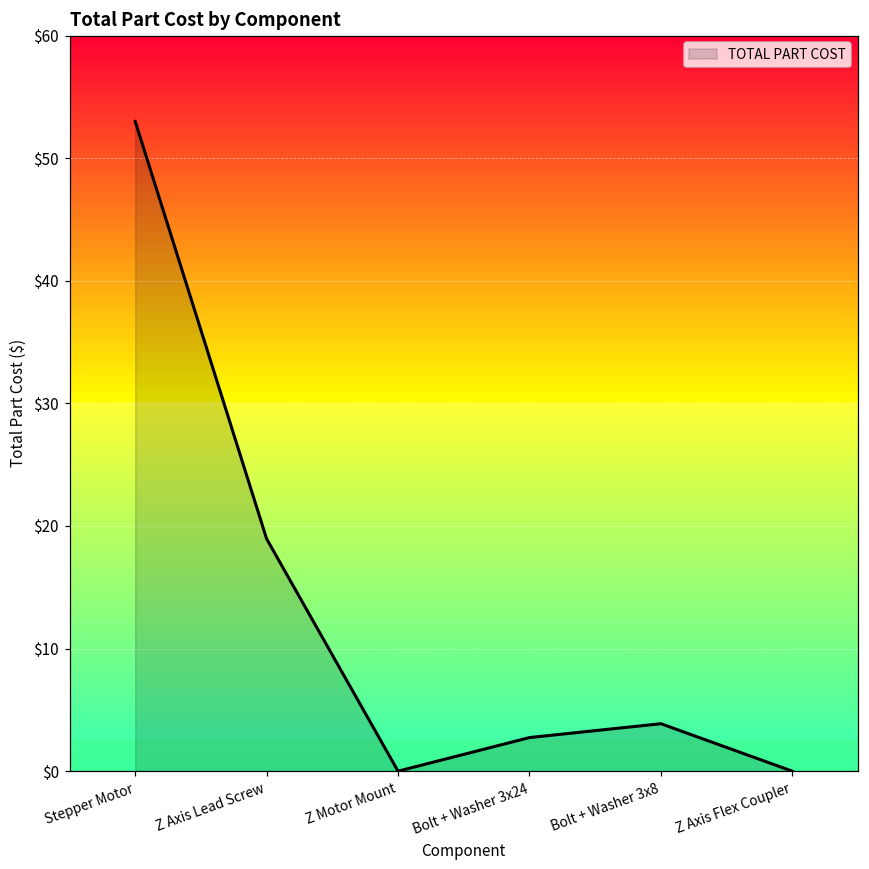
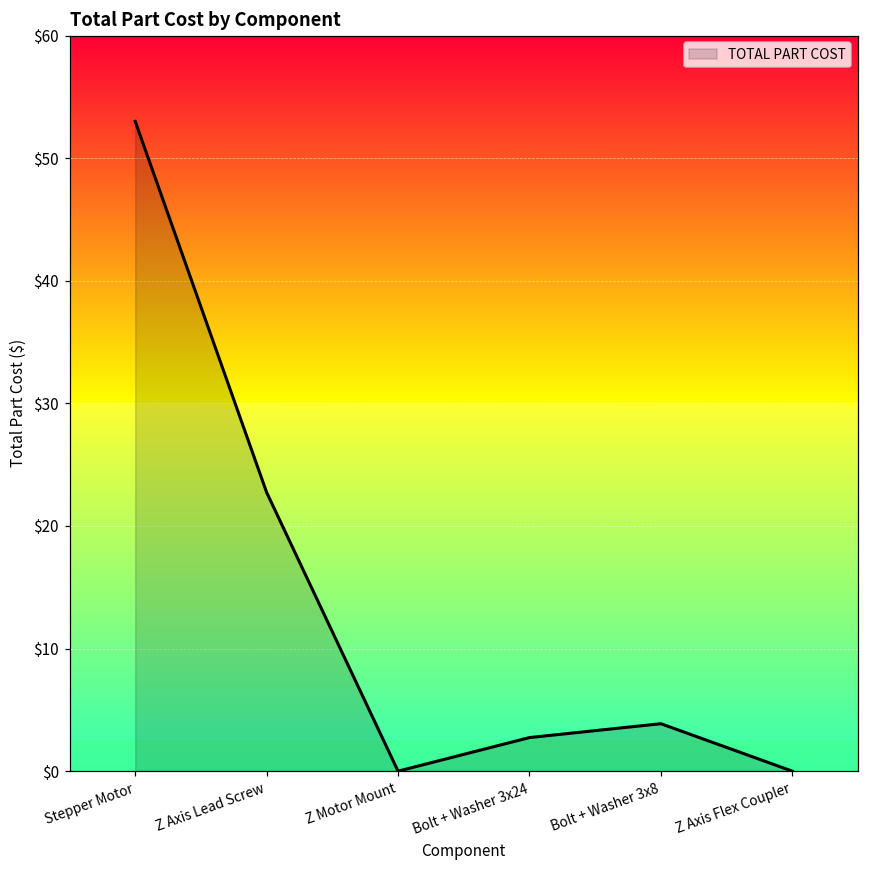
  {
    "Stepper Motor": "$53.0",
-   "Z Axis Lead Screw": "$19.0",
+   "Z Axis Lead Screw": "$22.7",
    "Bolt + Washer 3x24": "$2.7",
    "Bolt + Washer 3x8": "$3.9"
  }
